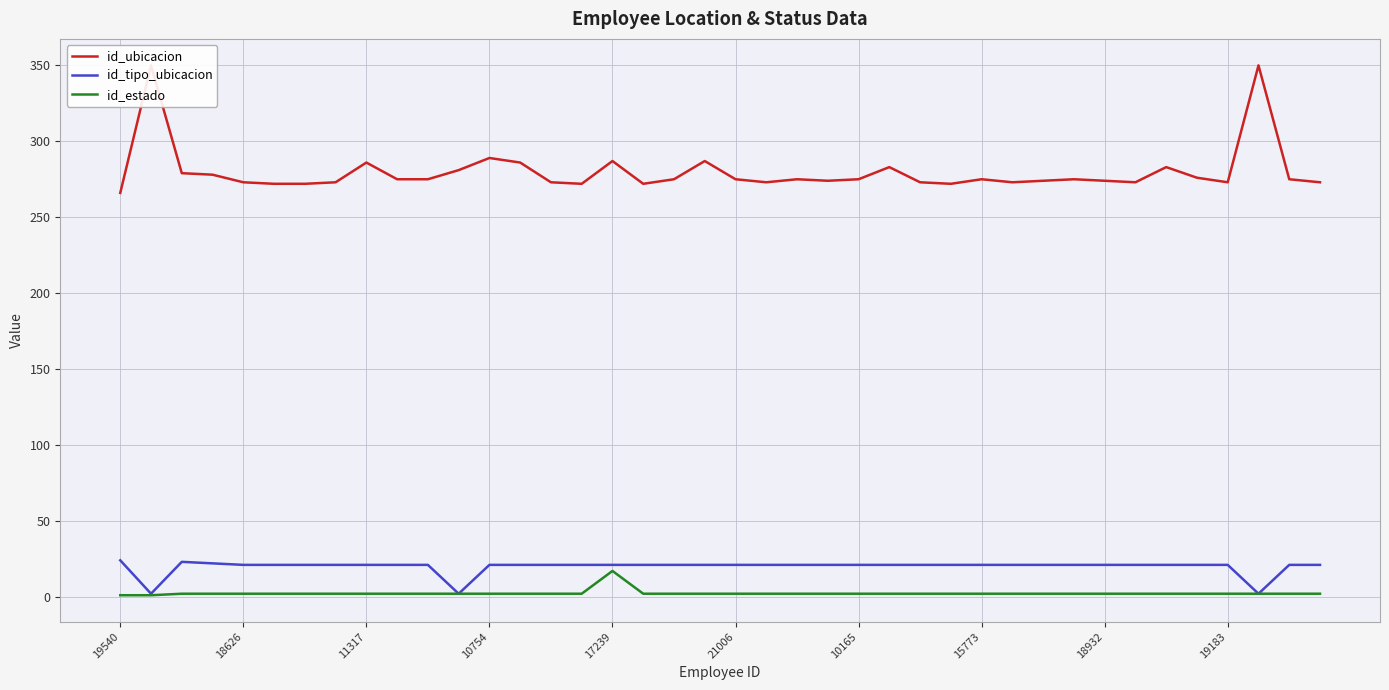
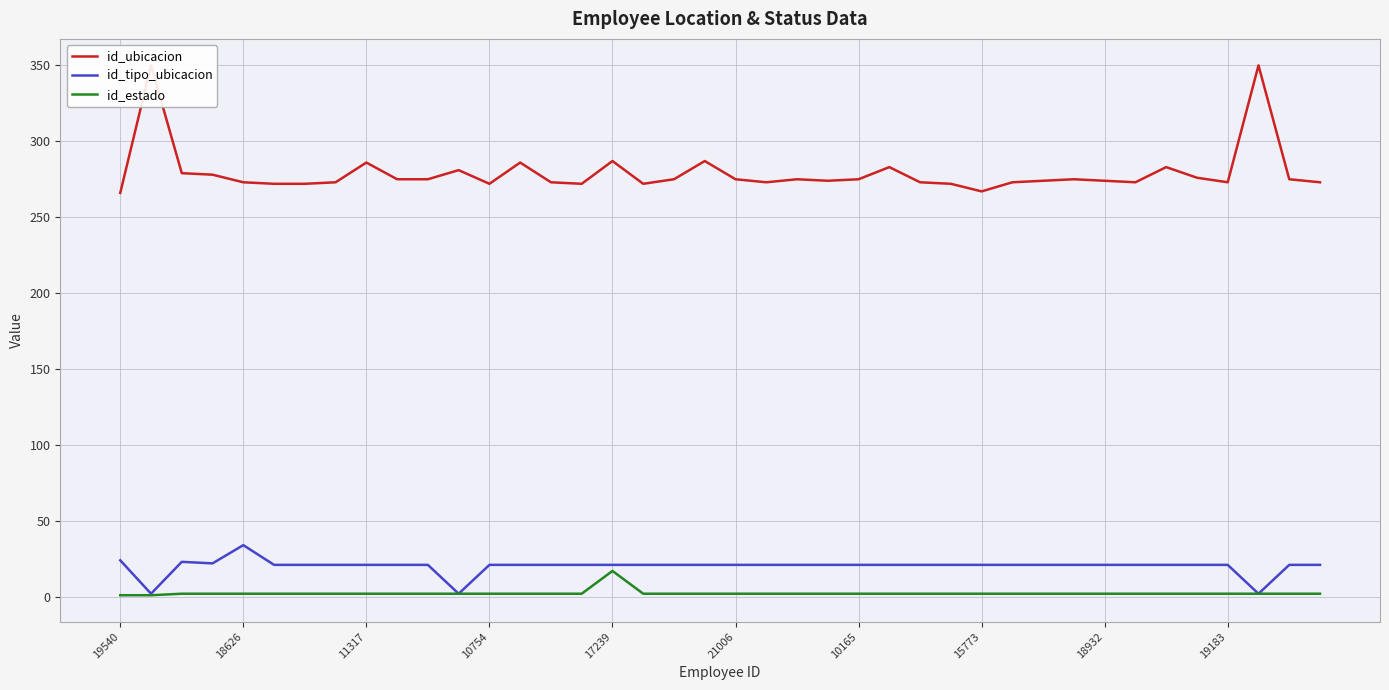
  {
    "id_ubicacion": {
      "19540": 266,
      "18626": 273,
      "11317": 286,
-     "10754": 289,
+     "10754": 272,
      "17239": 287,
      "21006": 275,
      "10165": 275,
-     "15773": 275,
+     "15773": 267,
      "18932": 274,
      "19183": 273
    },
    "id_tipo_ubicacion": {
      "19540": 24,
-     "18626": 21,
+     "18626": 34,
      "11317": 21,
      "10754": 21,
      "17239": 21,
      "21006": 21,
      "10165": 21,
      "15773": 21,
      "18932": 21,
      "19183": 21
    },
    "id_estado": {
      "19540": 1,
      "18626": 2,
      "11317": 2,
      "10754": 2,
      "17239": 17,
      "21006": 2,
      "10165": 2,
      "15773": 2,
      "18932": 2,
      "19183": 2
    }
  }
